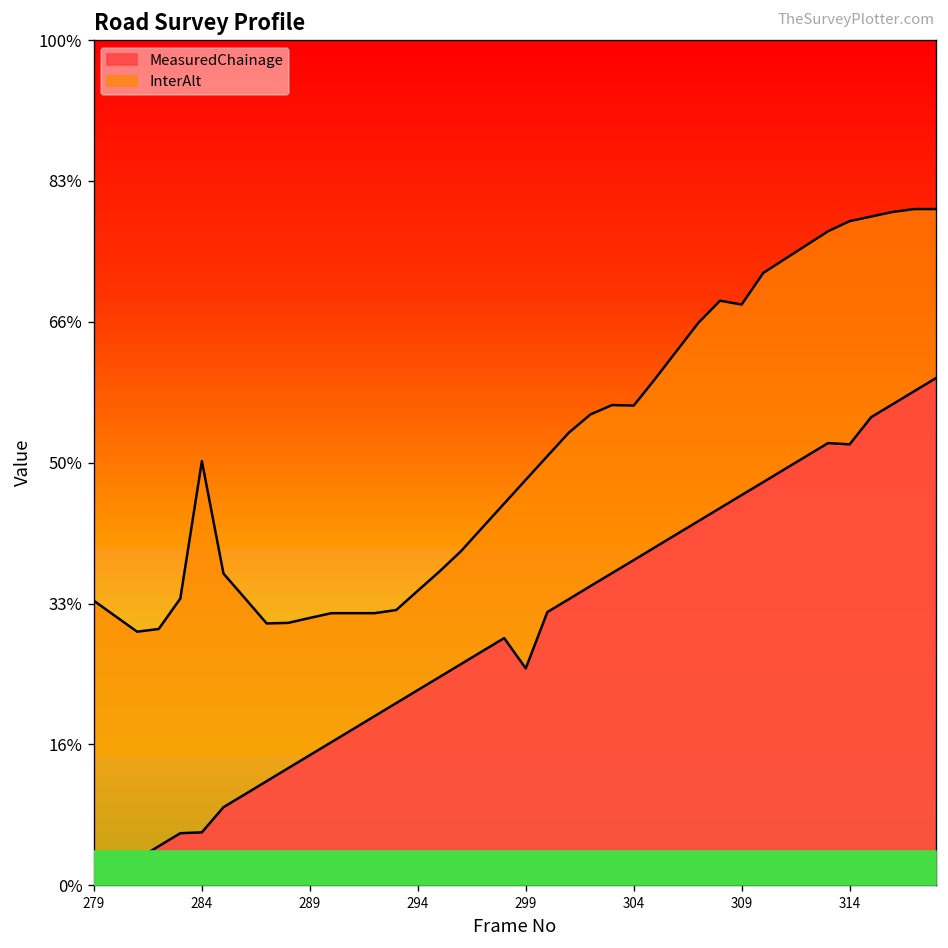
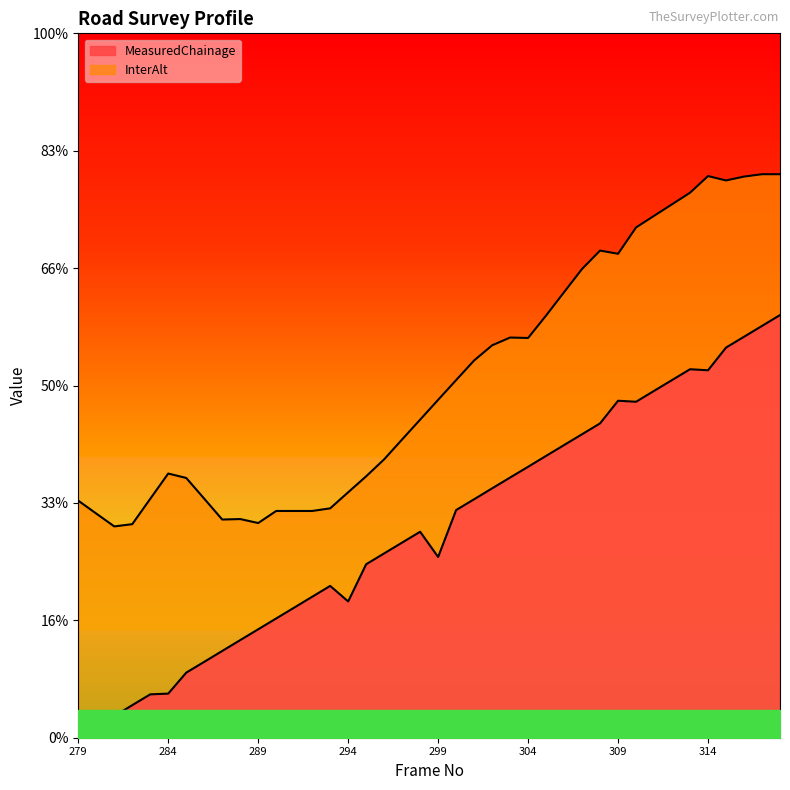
  {
    "MeasuredChainage": {
      "279": "0%",
      "284": "6%",
      "289": "15%",
-     "294": "23%",
+     "294": "19%",
      "299": "26%",
      "304": "38%",
-     "309": "46%",
+     "309": "48%",
      "314": "52%"
    },
    "InterAlt": {
      "279": "34%",
-     "284": "50%",
-     "289": "32%",
+     "284": "38%",
+     "289": "30%",
      "294": "35%",
      "299": "48%",
      "304": "57%",
      "309": "69%",
-     "314": "79%"
+     "314": "80%"
    }
  }
